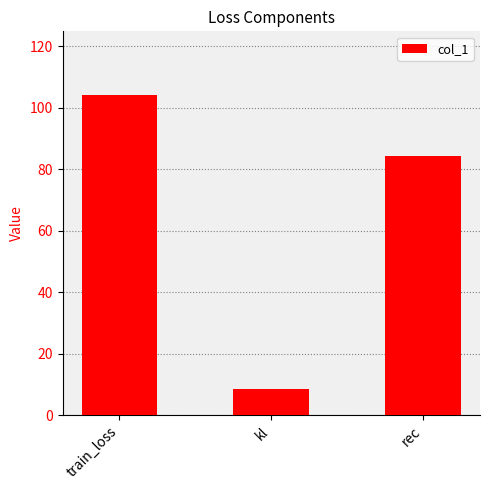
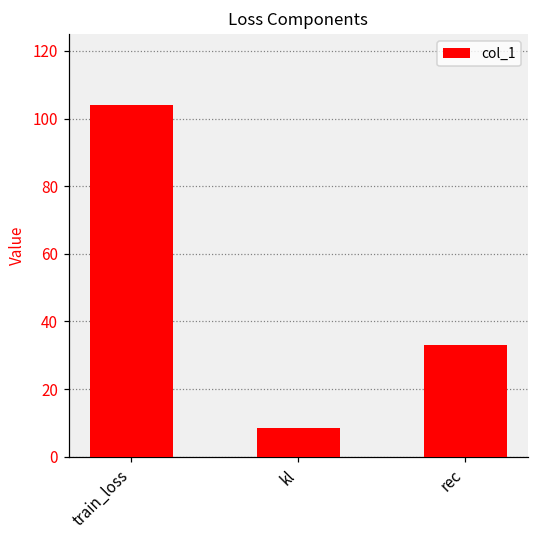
  {
    "train_loss": 104,
    "kl": 9,
-   "rec": 84
+   "rec": 33
  }
